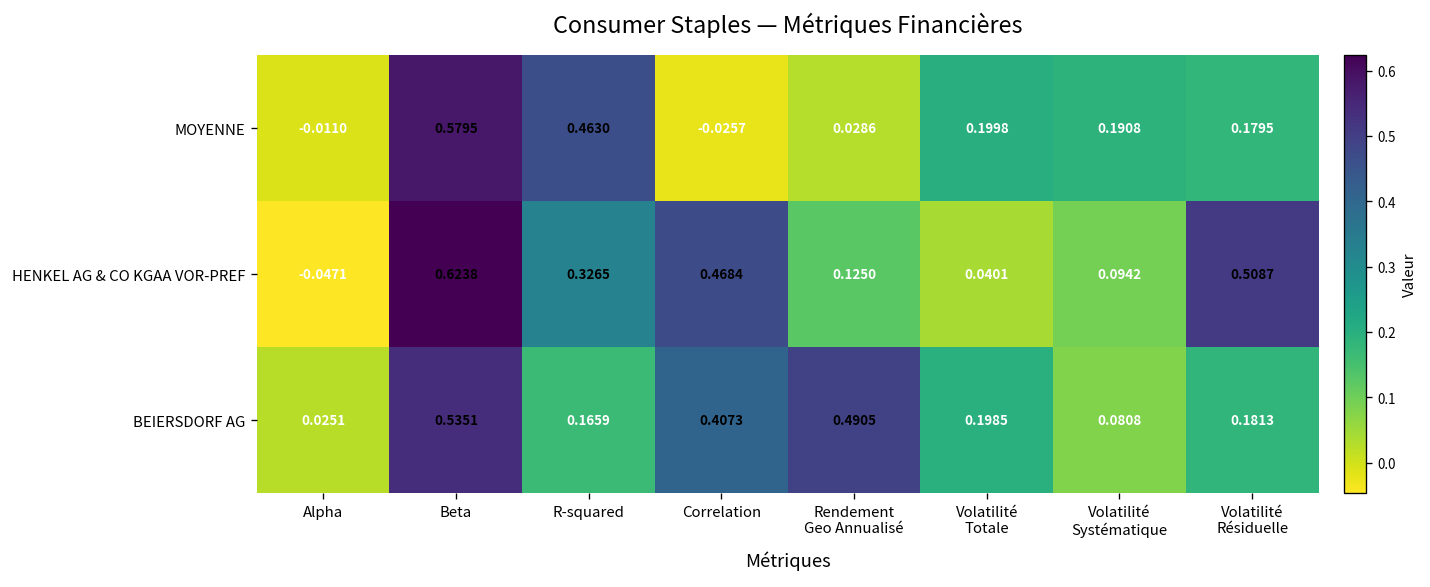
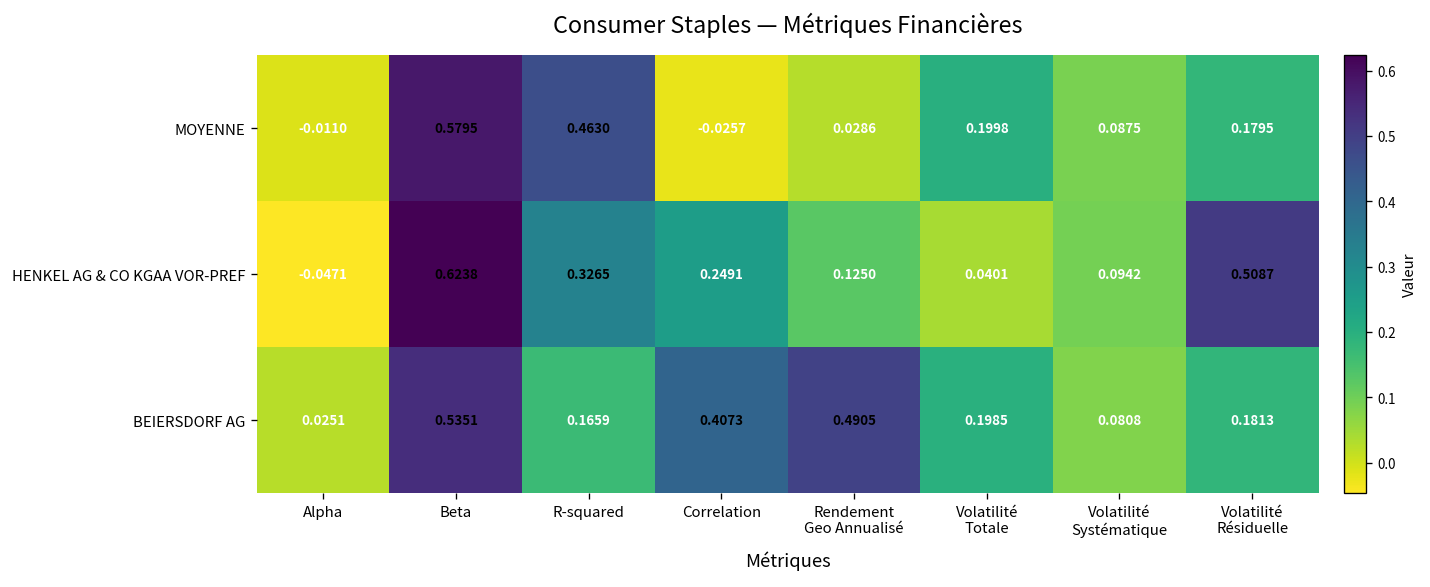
  {
    "MOYENNE": {
      "Alpha": -0.0110,
      "Beta": 0.5795,
      "R-squared": 0.4630,
      "Correlation": -0.0257,
      "Rendement Geo Annualisé": 0.0286,
      "Volatilité Totale": 0.1998,
-     "Volatilité Systématique": 0.1908,
+     "Volatilité Systématique": 0.0875,
      "Volatilité Résiduelle": 0.1795
    },
    "HENKEL AG & CO KGAA VOR-PREF": {
      "Alpha": -0.0471,
      "Beta": 0.6238,
      "R-squared": 0.3265,
-     "Correlation": 0.4684,
+     "Correlation": 0.2491,
      "Rendement Geo Annualisé": 0.1250,
      "Volatilité Totale": 0.0401,
      "Volatilité Systématique": 0.0942,
      "Volatilité Résiduelle": 0.5087
    },
    "BEIERSDORF AG": {
      "Alpha": 0.0251,
      "Beta": 0.5351,
      "R-squared": 0.1659,
      "Correlation": 0.4073,
      "Rendement Geo Annualisé": 0.4905,
      "Volatilité Totale": 0.1985,
      "Volatilité Systématique": 0.0808,
      "Volatilité Résiduelle": 0.1813
    }
  }
